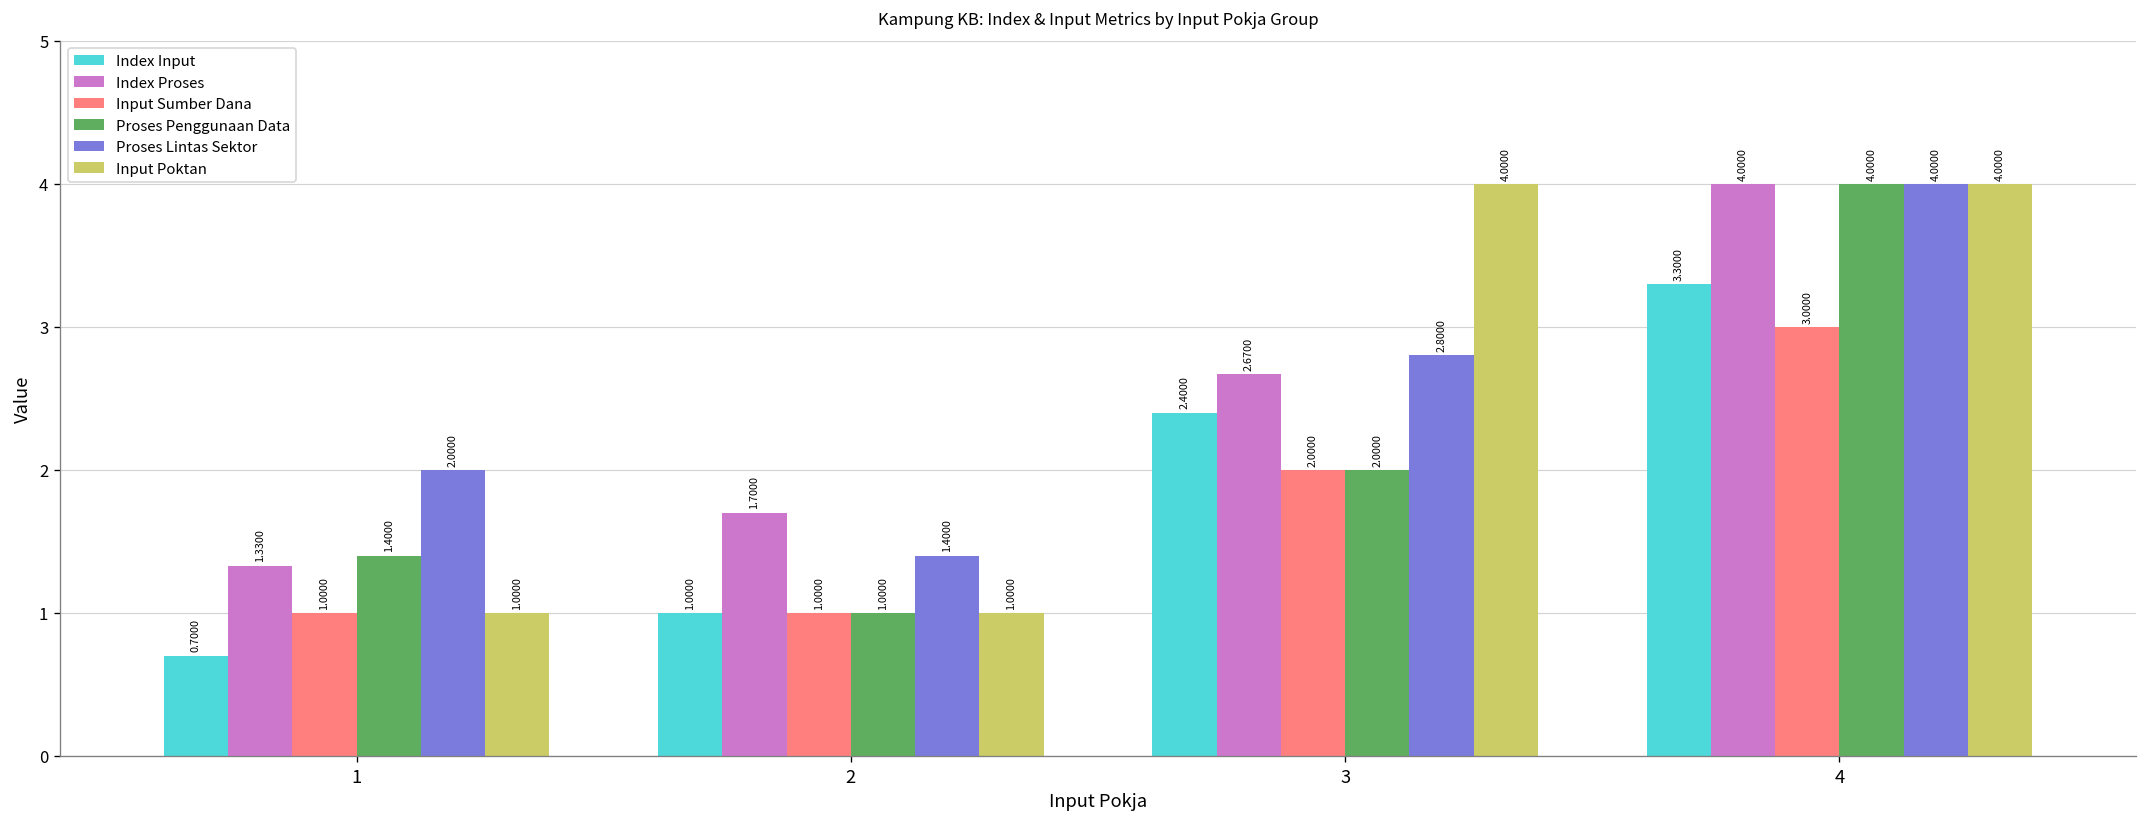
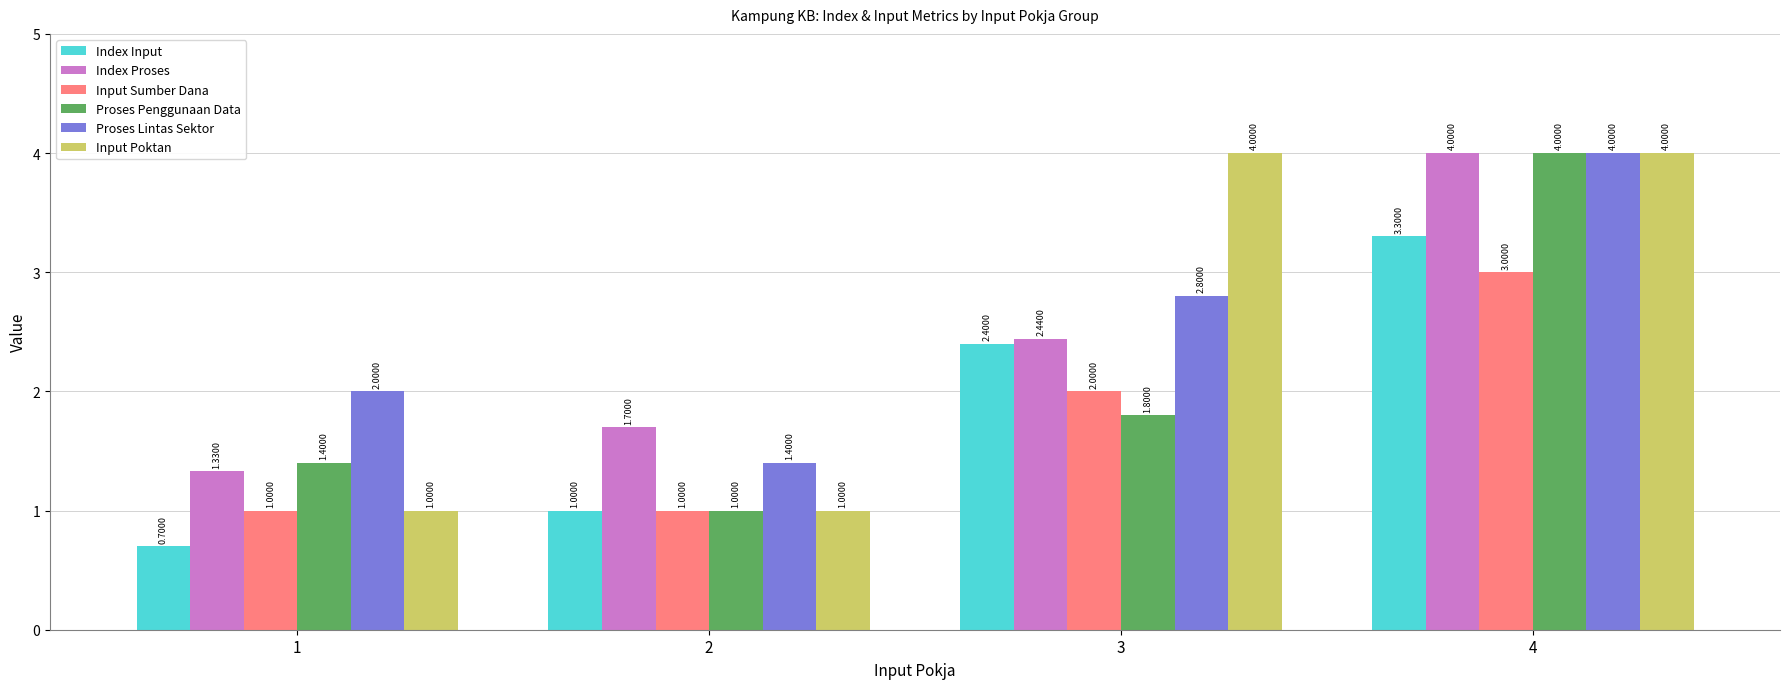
  {
    "Index Input": {
      "1": 0.7000,
      "2": 1.0000,
      "3": 2.4000,
      "4": 3.3000
    },
    "Index Proses": {
      "1": 1.3300,
      "2": 1.7000,
-     "3": 2.6700,
+     "3": 2.4400,
      "4": 4.0000
    },
    "Input Sumber Dana": {
      "1": 1.0000,
      "2": 1.0000,
      "3": 2.0000,
      "4": 3.0000
    },
    "Proses Penggunaan Data": {
      "1": 1.4000,
      "2": 1.0000,
-     "3": 2.0000,
+     "3": 1.8000,
      "4": 4.0000
    },
    "Proses Lintas Sektor": {
      "1": 2.0000,
      "2": 1.4000,
      "3": 2.8000,
      "4": 4.0000
    },
    "Input Poktan": {
      "1": 1.0000,
      "2": 1.0000,
      "3": 4.0000,
      "4": 4.0000
    }
  }
